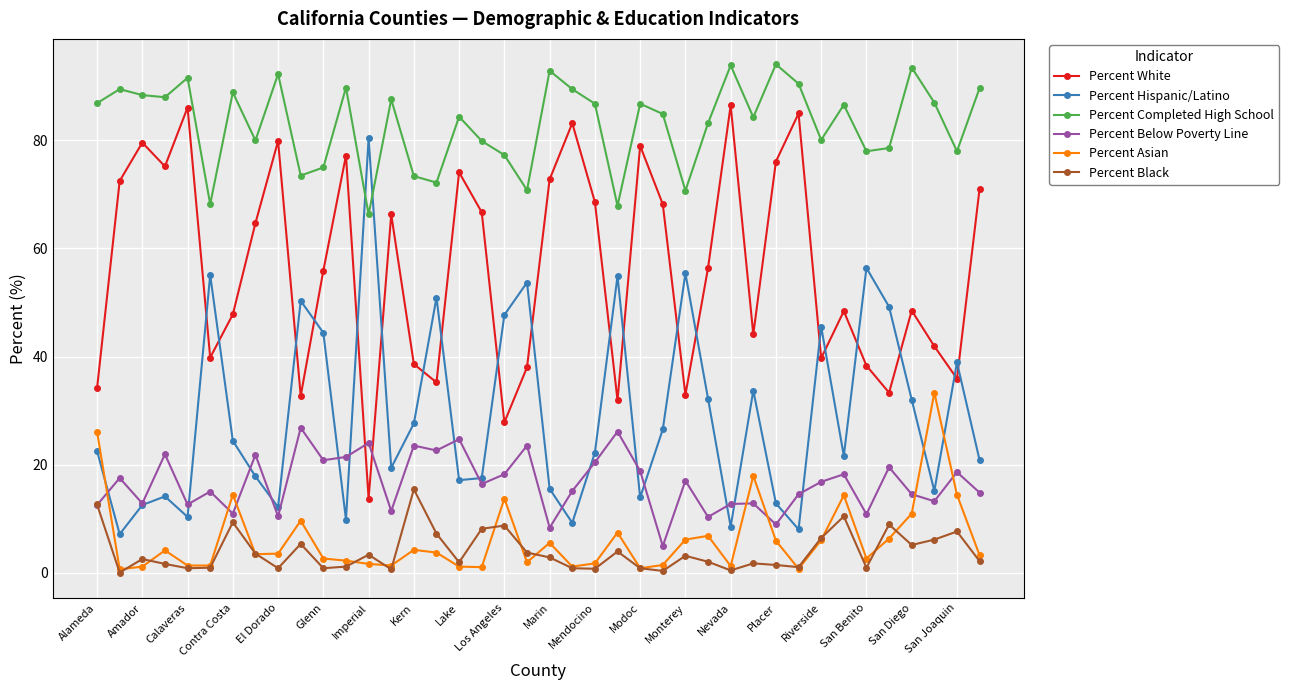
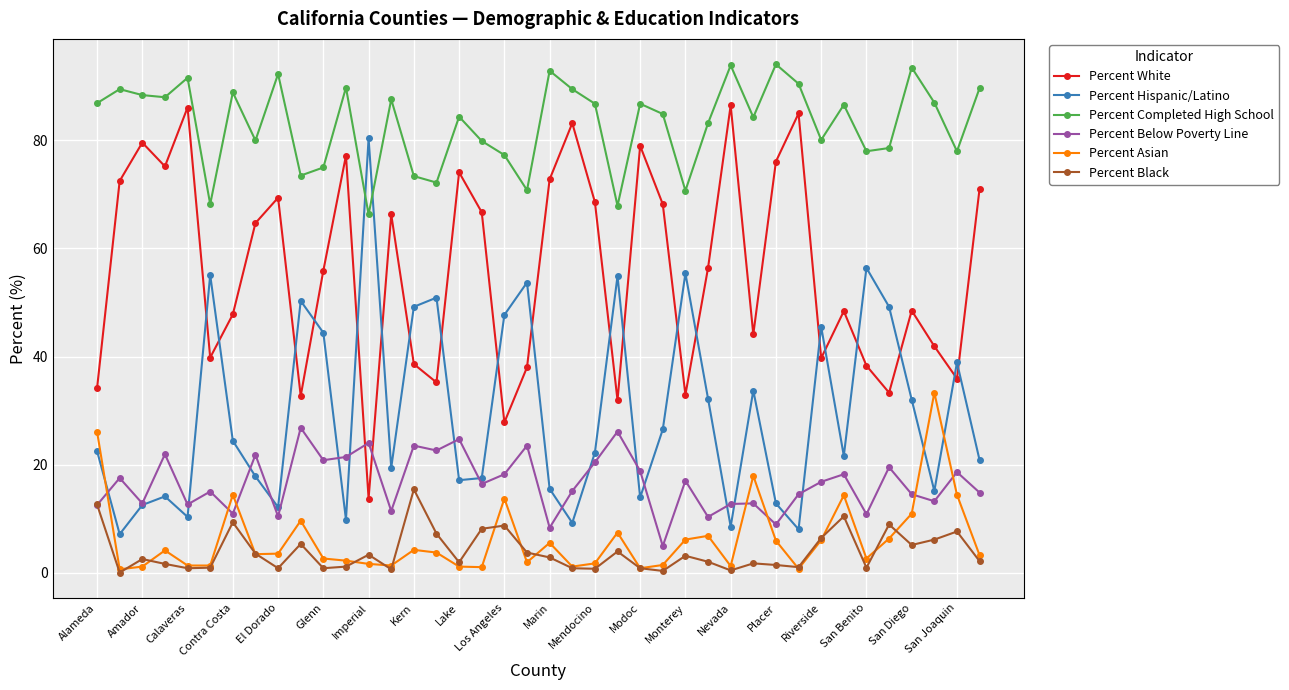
  {
    "Percent White": {
      "Alameda": 34,
      "Amador": 80,
      "Calaveras": 86,
      "Contra Costa": 48,
-     "El Dorado": 80,
+     "El Dorado": 69,
      "Glenn": 56,
      "Imperial": 14,
      "Kern": 39,
      "Lake": 74,
      "Los Angeles": 28,
      "Marin": 73,
      "Mendocino": 69,
      "Modoc": 79,
      "Monterey": 33,
      "Nevada": 87,
      "Placer": 76,
      "Riverside": 40,
      "San Benito": 38,
      "San Diego": 49,
      "San Joaquin": 36
    },
    "Percent Hispanic/Latino": {
      "Alameda": 23,
      "Calaveras": 10,
      "Contra Costa": 24,
      "El Dorado": 12,
      "Glenn": 44,
      "Imperial": 80,
-     "Kern": 28,
+     "Kern": 49,
      "Lake": 17,
      "Los Angeles": 48,
      "Marin": 16,
      "Mendocino": 22,
      "Modoc": 14,
      "Monterey": 55,
      "Nevada": 9,
      "Placer": 13,
      "Riverside": 46,
      "San Benito": 56,
      "San Diego": 32,
      "San Joaquin": 39
    },
    "Percent Completed High School": {
      "Alameda": 87,
      "Amador": 88,
      "Calaveras": 92,
      "Contra Costa": 89,
      "El Dorado": 92,
      "Glenn": 75,
      "Imperial": 66,
      "Kern": 73,
      "Lake": 84,
      "Los Angeles": 77,
      "Marin": 93,
      "Mendocino": 87,
      "Modoc": 87,
      "Monterey": 71,
      "Nevada": 94,
      "Placer": 94,
      "Riverside": 80,
      "San Benito": 78,
      "San Diego": 94,
      "San Joaquin": 78
    },
    "Percent Below Poverty Line": {
      "Calaveras": 13,
      "Contra Costa": 11,
      "El Dorado": 10,
      "Glenn": 21,
      "Imperial": 24,
      "Kern": 24,
      "Lake": 25,
      "Los Angeles": 18,
      "Marin": 8,
      "Mendocino": 20,
      "Modoc": 19,
      "Monterey": 17,
      "Nevada": 13,
      "Placer": 9,
      "Riverside": 17,
      "San Benito": 11,
      "San Diego": 15,
      "San Joaquin": 19
    },
    "Percent Asian": {
      "Alameda": 26,
      "Amador": 1,
      "Calaveras": 1,
      "Contra Costa": 14,
      "El Dorado": 4,
      "Glenn": 3,
      "Imperial": 2,
      "Kern": 4,
      "Lake": 1,
      "Los Angeles": 14,
      "Marin": 6,
      "Mendocino": 2,
      "Monterey": 6,
      "Nevada": 1,
      "Placer": 6,
      "San Benito": 3,
      "San Diego": 11,
      "San Joaquin": 14
    },
    "Percent Black": {
      "Amador": 3,
      "Calaveras": 1,
      "Contra Costa": 9,
      "El Dorado": 1,
      "Glenn": 1,
      "Imperial": 3,
      "Kern": 15,
      "Lake": 2,
      "Los Angeles": 9,
      "Marin": 3,
      "Mendocino": 1,
      "Monterey": 3,
      "Nevada": 0,
      "Placer": 1,
      "San Benito": 1,
      "San Diego": 5,
      "San Joaquin": 8
    }
  }
